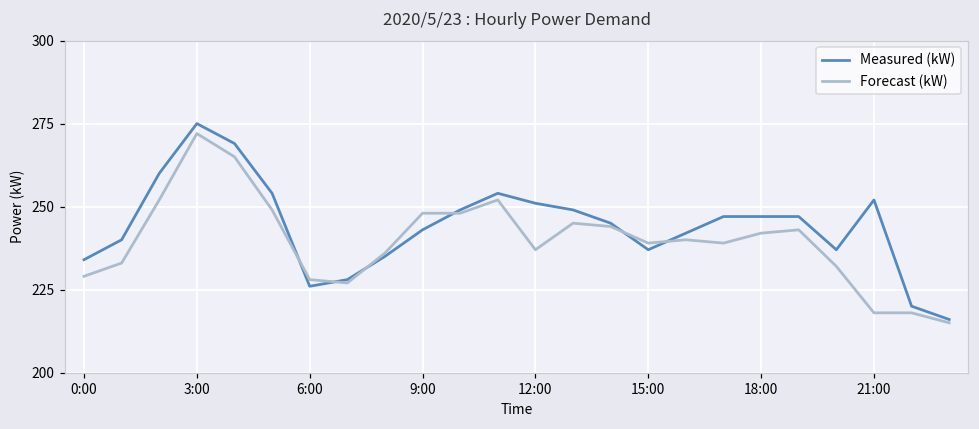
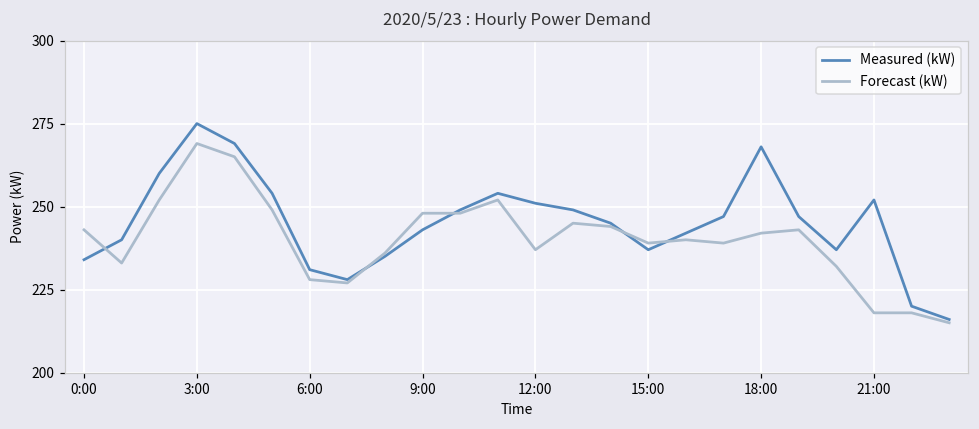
  {
    "Measured (kW)": {
      "0:00": 234,
      "3:00": 275,
-     "6:00": 226,
+     "6:00": 231,
      "9:00": 243,
      "12:00": 251,
      "15:00": 237,
-     "18:00": 247,
+     "18:00": 268,
      "21:00": 252
    },
    "Forecast (kW)": {
-     "0:00": 229,
-     "3:00": 272,
+     "0:00": 243,
+     "3:00": 269,
      "6:00": 228,
      "9:00": 248,
      "12:00": 237,
      "15:00": 239,
      "18:00": 242,
      "21:00": 218
    }
  }
